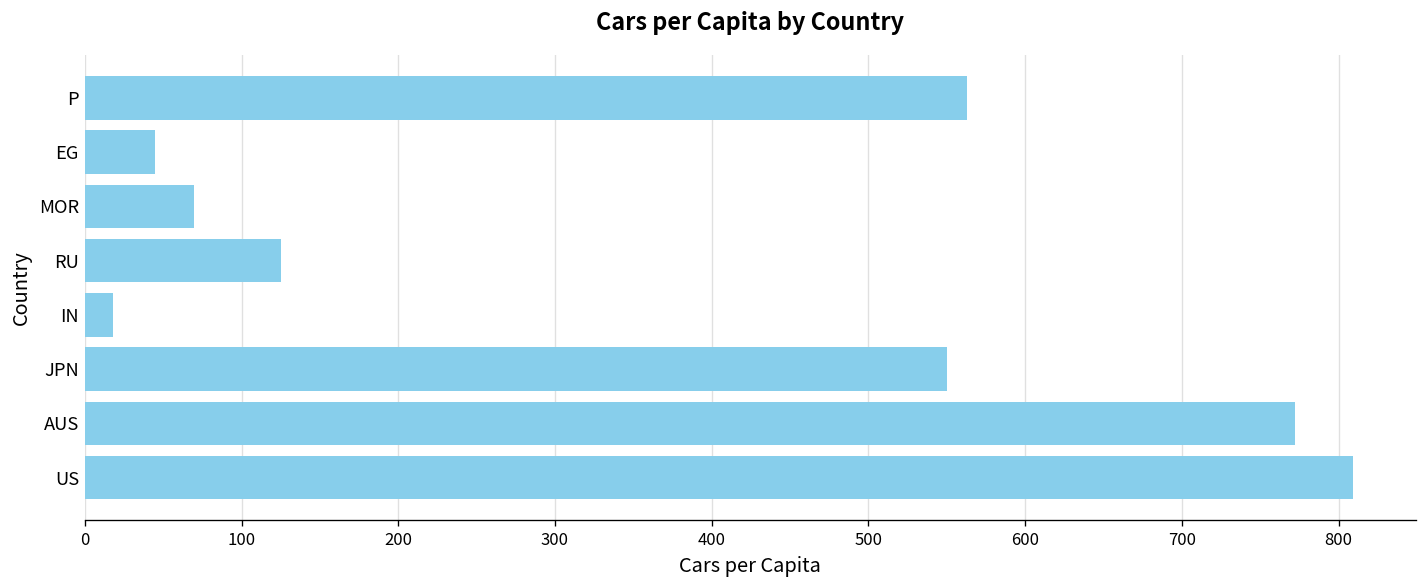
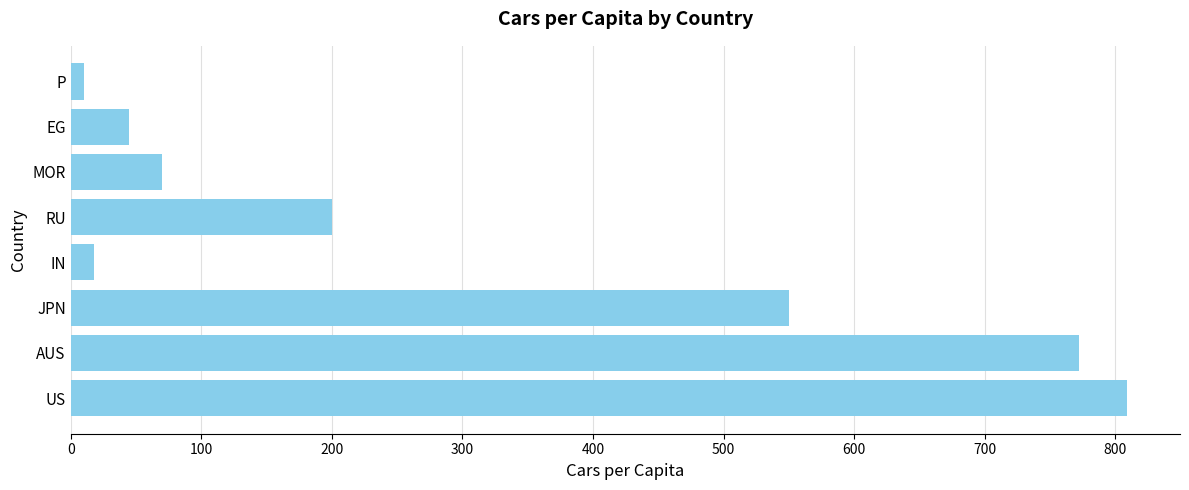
  {
-   "P": 563,
+   "P": 10,
    "EG": 45,
    "MOR": 70,
-   "RU": 125,
+   "RU": 200,
    "IN": 18,
    "JPN": 550,
    "AUS": 772,
    "US": 809
  }
